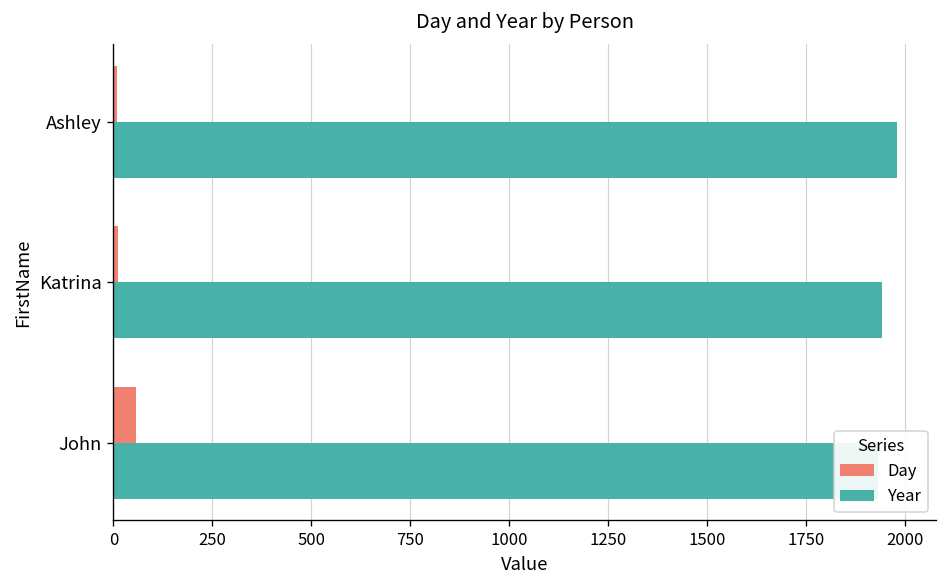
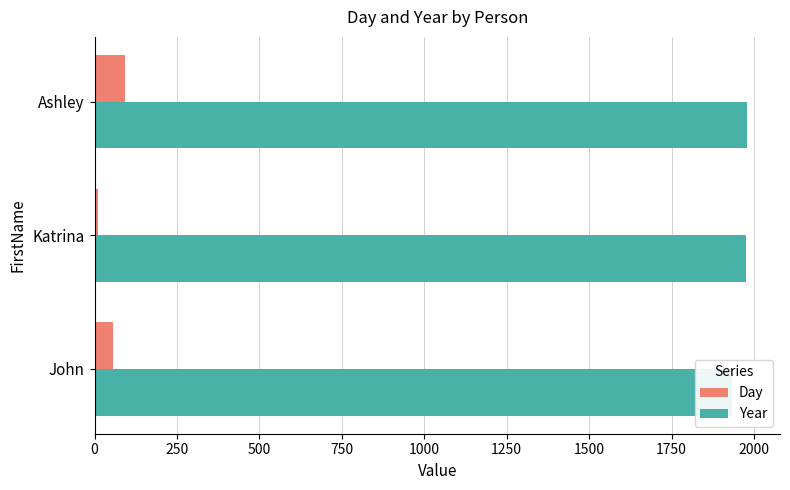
  {
    "Day": {
-     "Ashley": 10,
+     "Ashley": 90,
      "Katrina": 10,
      "John": 60
    },
    "Year": {
      "Ashley": 1980,
-     "Katrina": 1940
+     "Katrina": 1980
    }
  }
